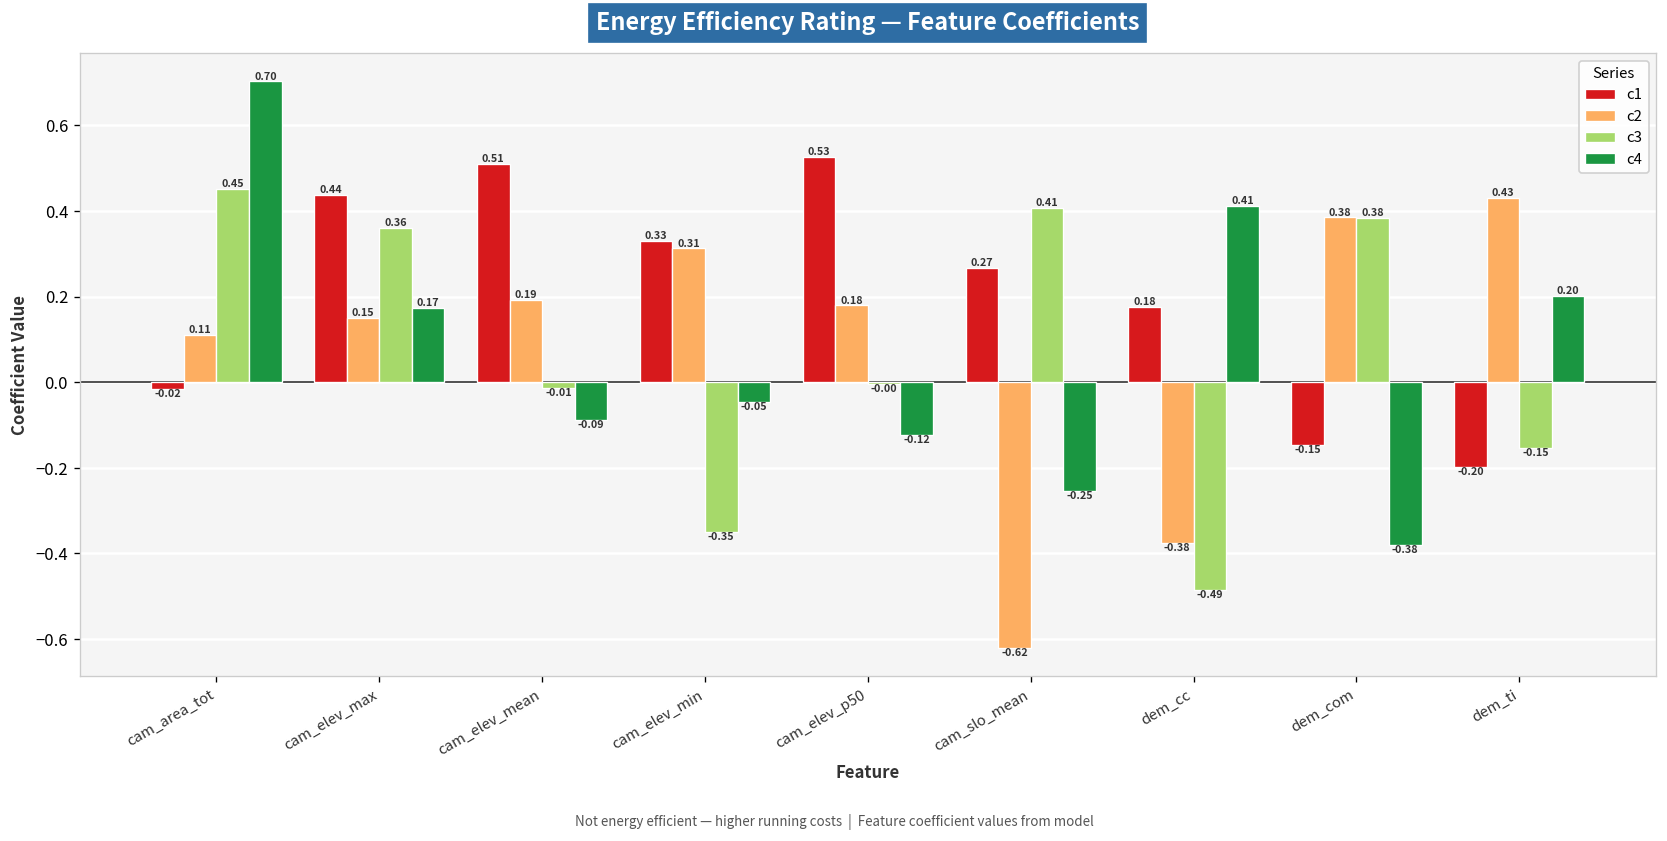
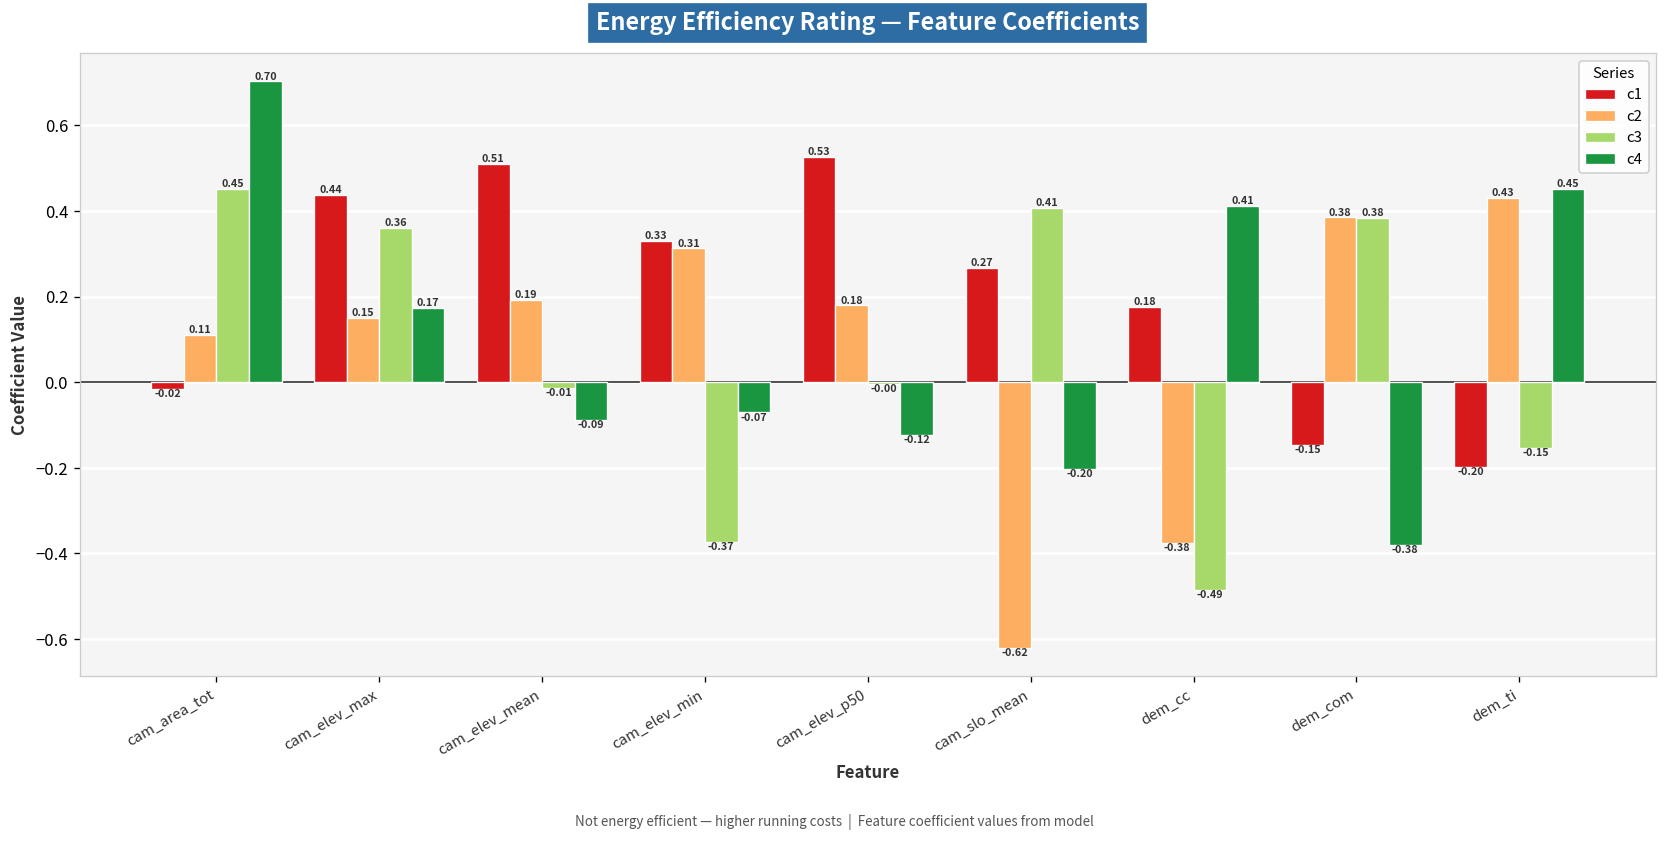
  {
    "c1": {
      "cam_area_tot": -0.02,
      "cam_elev_max": 0.44,
      "cam_elev_mean": 0.51,
      "cam_elev_min": 0.33,
      "cam_elev_p50": 0.53,
      "cam_slo_mean": 0.27,
      "dem_cc": 0.18,
      "dem_com": -0.15,
      "dem_ti": -0.20
    },
    "c2": {
      "cam_area_tot": 0.11,
      "cam_elev_max": 0.15,
      "cam_elev_mean": 0.19,
      "cam_elev_min": 0.31,
      "cam_elev_p50": 0.18,
      "cam_slo_mean": -0.62,
      "dem_cc": -0.38,
      "dem_com": 0.38,
      "dem_ti": 0.43
    },
    "c3": {
      "cam_area_tot": 0.45,
      "cam_elev_max": 0.36,
      "cam_elev_mean": -0.01,
-     "cam_elev_min": -0.35,
+     "cam_elev_min": -0.37,
      "cam_elev_p50": -0.00,
      "cam_slo_mean": 0.41,
      "dem_cc": -0.49,
      "dem_com": 0.38,
      "dem_ti": -0.15
    },
    "c4": {
      "cam_area_tot": 0.70,
      "cam_elev_max": 0.17,
      "cam_elev_mean": -0.09,
-     "cam_elev_min": -0.05,
+     "cam_elev_min": -0.07,
      "cam_elev_p50": -0.12,
-     "cam_slo_mean": -0.25,
+     "cam_slo_mean": -0.20,
      "dem_cc": 0.41,
      "dem_com": -0.38,
-     "dem_ti": 0.20
+     "dem_ti": 0.45
    }
  }
